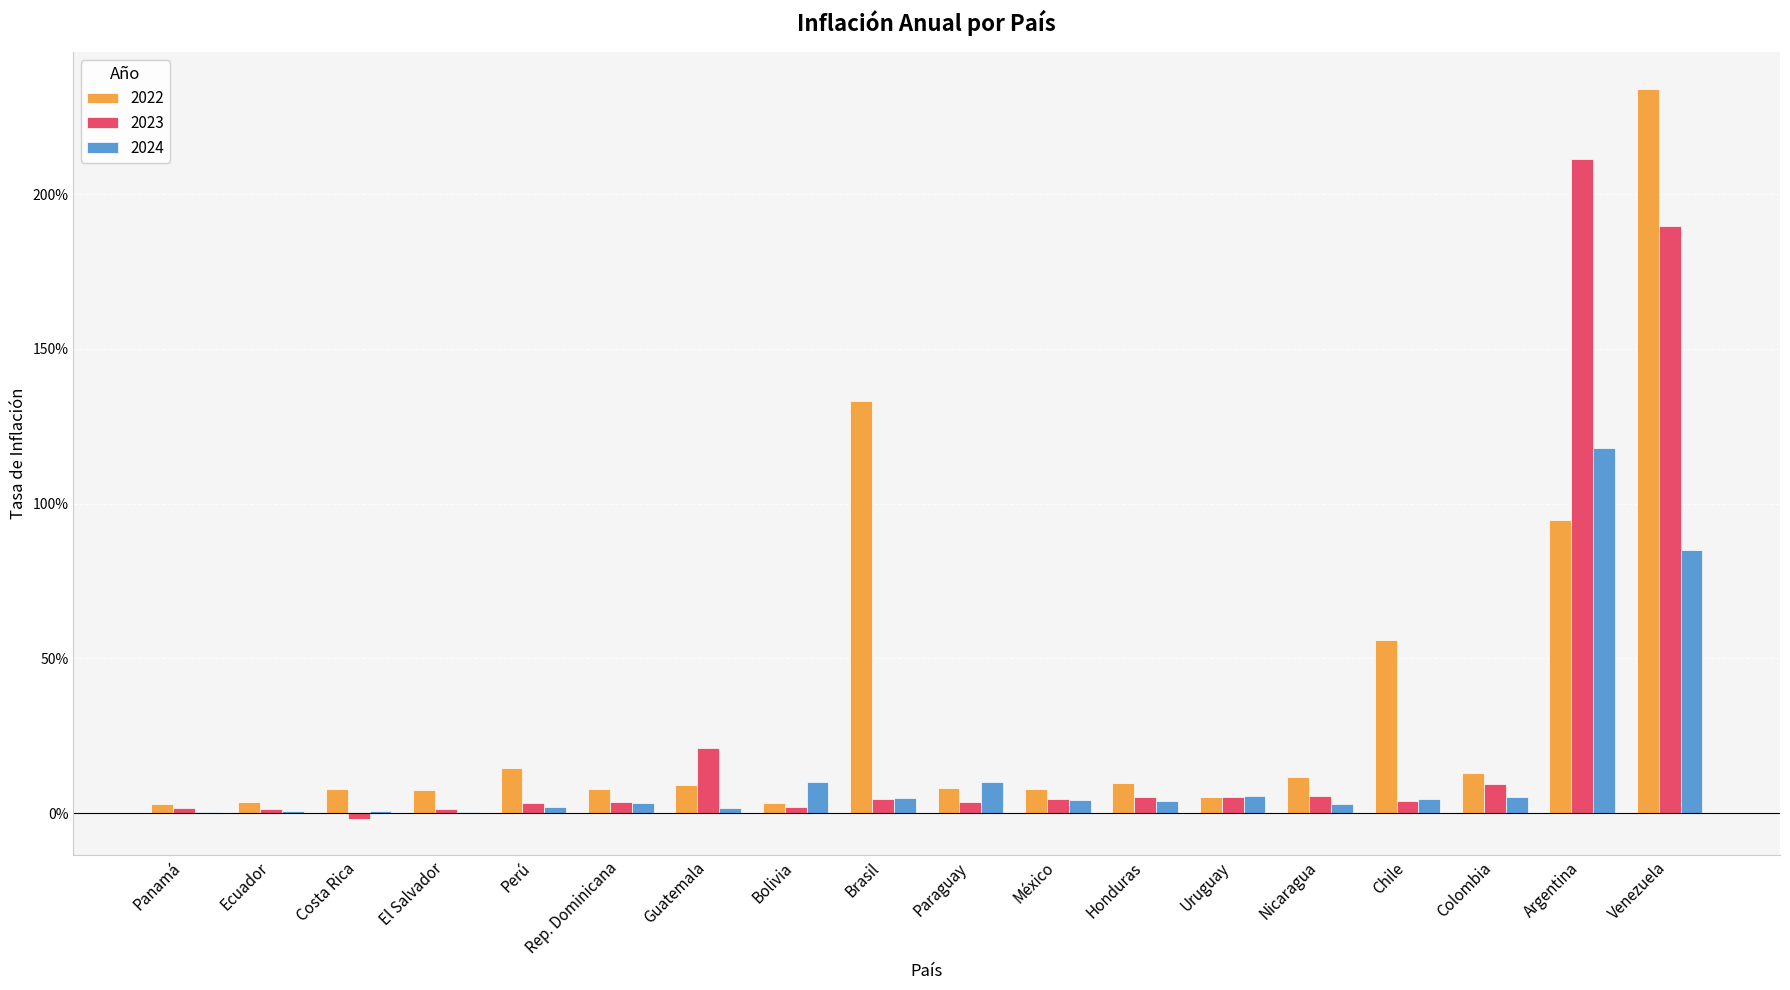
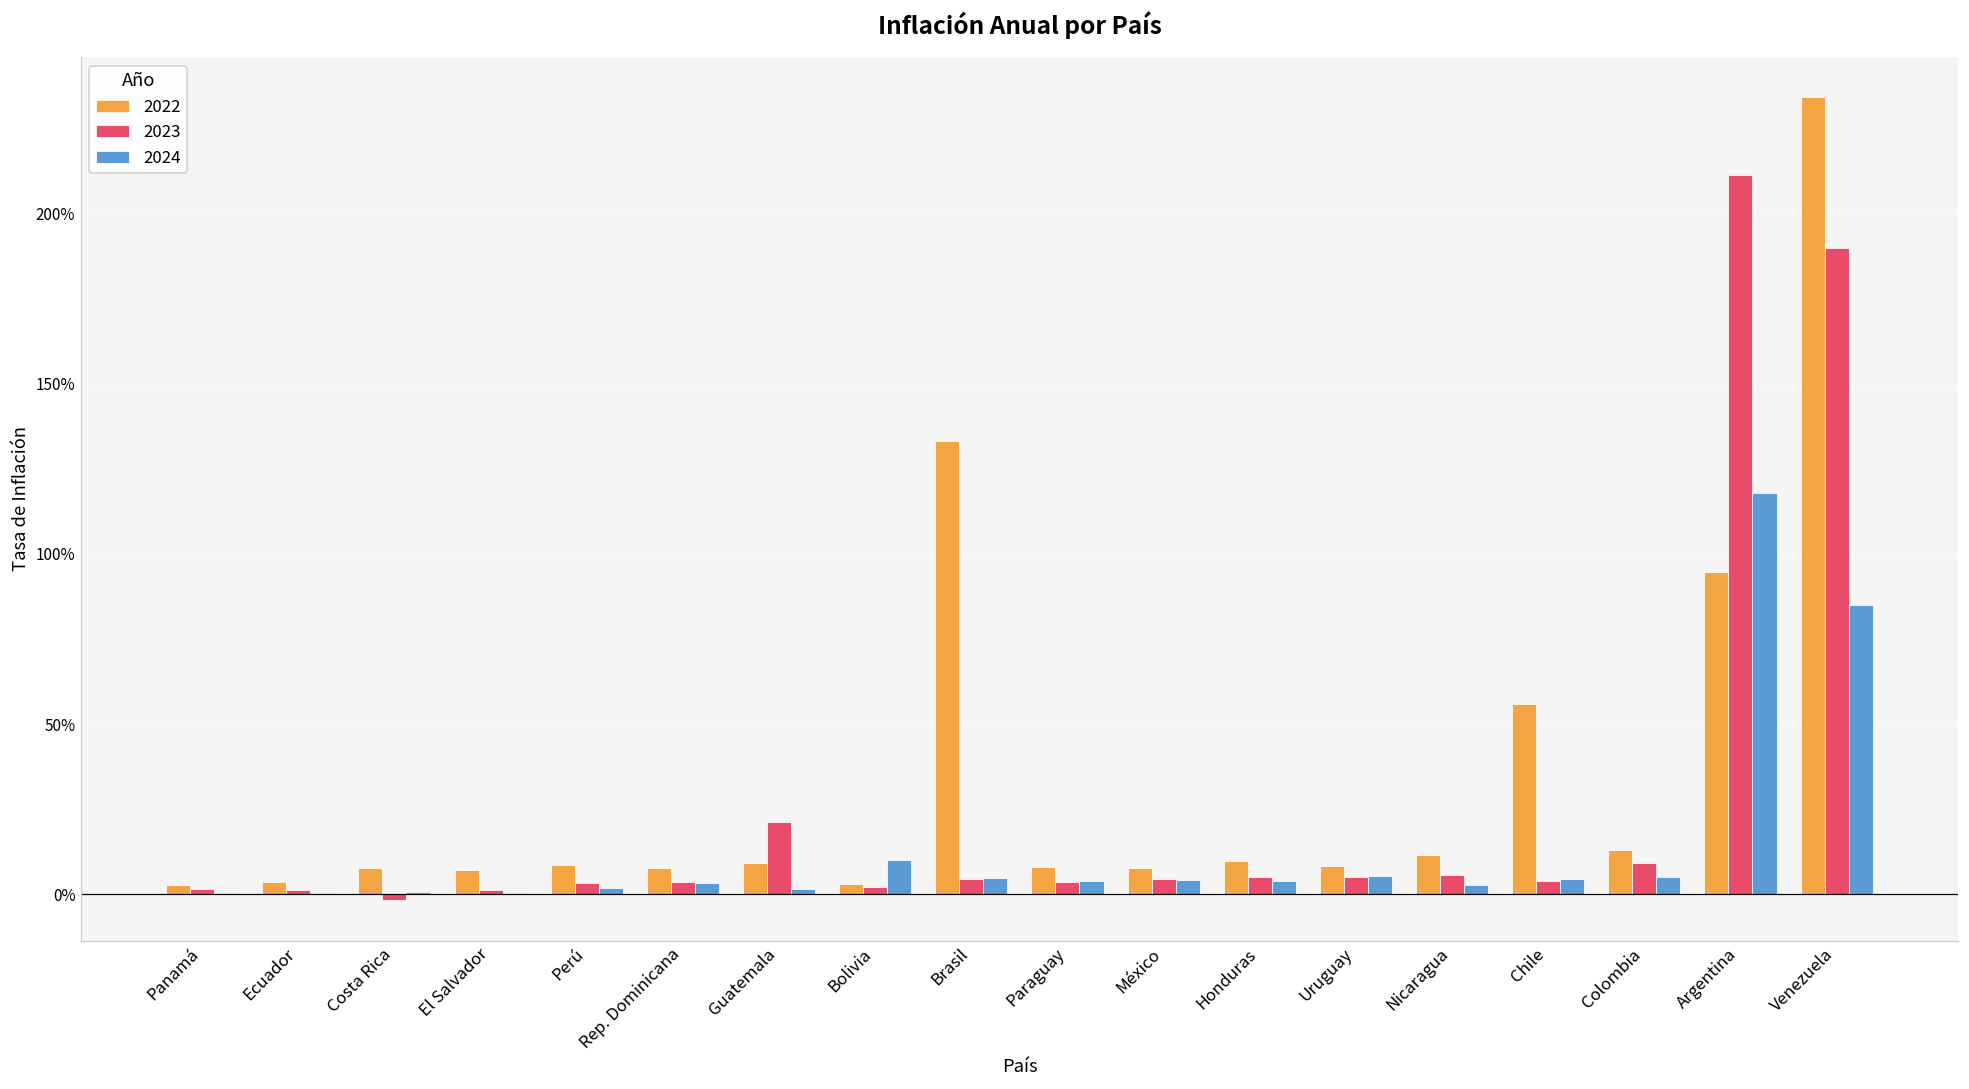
  {
    "2022": {
      "Panamá": "3%",
      "Ecuador": "4%",
      "Costa Rica": "8%",
      "El Salvador": "7%",
-     "Perú": "14%",
+     "Perú": "9%",
      "Rep. Dominicana": "8%",
      "Guatemala": "9%",
      "Bolivia": "3%",
      "Brasil": "133%",
      "Paraguay": "8%",
      "México": "8%",
      "Honduras": "10%",
-     "Uruguay": "5%",
+     "Uruguay": "8%",
      "Nicaragua": "12%",
      "Chile": "56%",
      "Colombia": "13%",
      "Argentina": "95%",
      "Venezuela": "234%"
    },
    "2023": {
      "Panamá": "2%",
      "Ecuador": "1%",
      "Costa Rica": "-2%",
      "El Salvador": "1%",
      "Perú": "3%",
      "Rep. Dominicana": "4%",
      "Guatemala": "21%",
      "Bolivia": "2%",
      "Brasil": "5%",
      "Paraguay": "4%",
      "México": "5%",
      "Honduras": "5%",
      "Uruguay": "5%",
      "Nicaragua": "6%",
      "Chile": "4%",
      "Colombia": "9%",
      "Argentina": "211%",
      "Venezuela": "190%"
    },
    "2024": {
      "Costa Rica": "1%",
      "Perú": "2%",
      "Rep. Dominicana": "3%",
      "Guatemala": "2%",
      "Bolivia": "10%",
      "Brasil": "5%",
-     "Paraguay": "10%",
+     "Paraguay": "4%",
      "México": "4%",
      "Honduras": "4%",
      "Uruguay": "5%",
      "Nicaragua": "3%",
      "Chile": "5%",
      "Colombia": "5%",
      "Argentina": "118%",
      "Venezuela": "85%"
    }
  }
